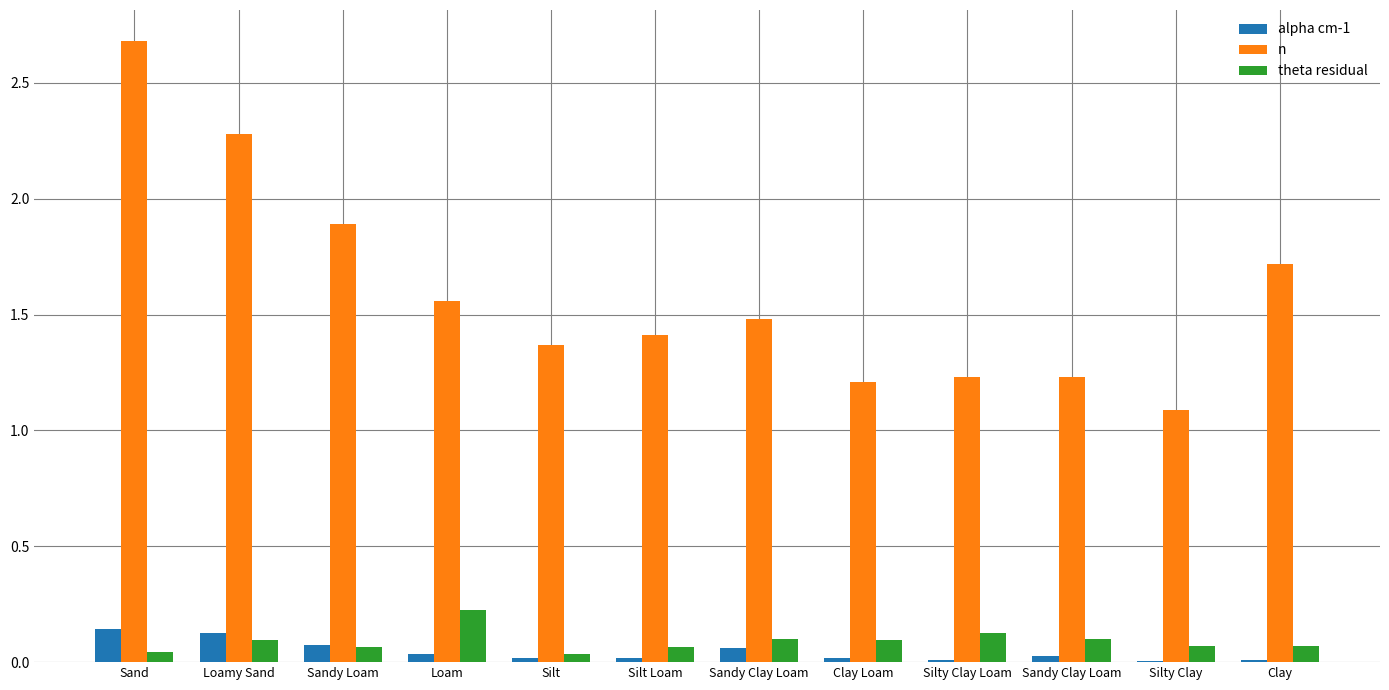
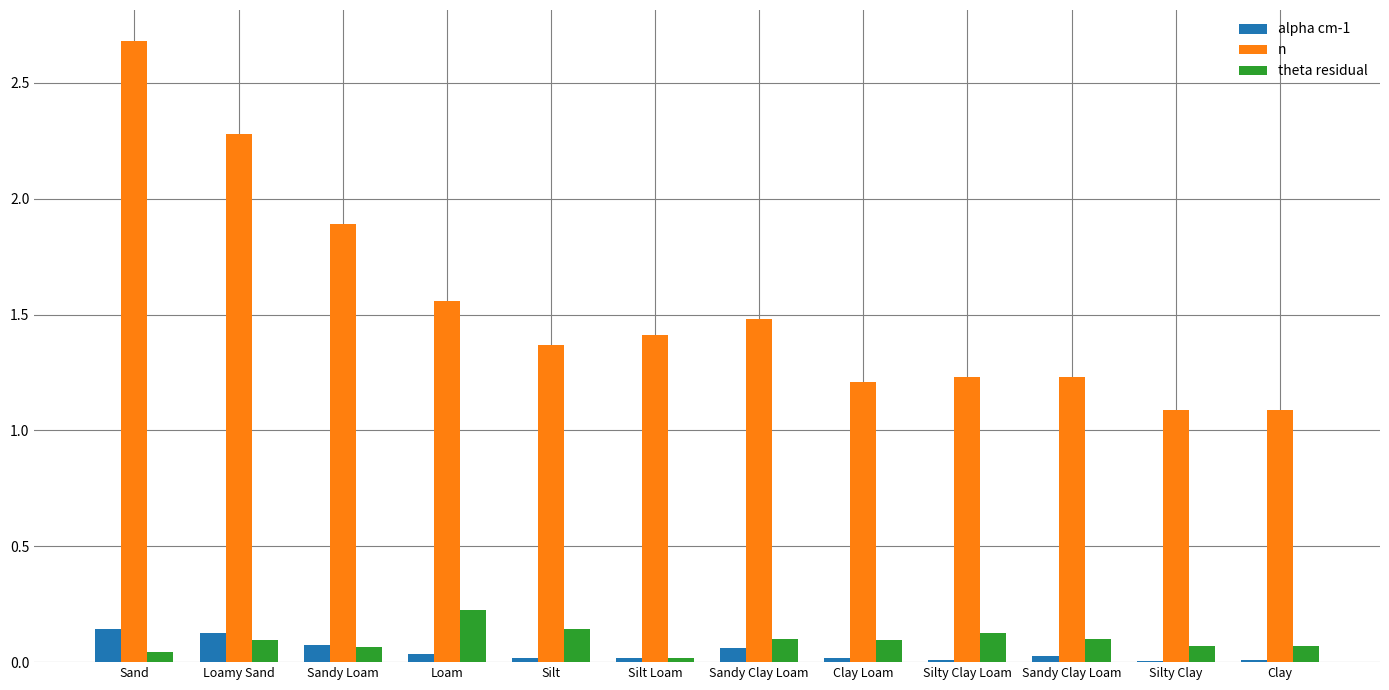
  {
    "alpha cm-1": {
      "Sand": 0.15,
      "Loamy Sand": 0.12,
      "Sandy Loam": 0.08,
      "Loam": 0.04,
      "Silt": 0.02,
      "Silt Loam": 0.02,
      "Clay Loam": 0.02
    },
    "n": {
      "Sand": 2.68,
      "Loamy Sand": 2.28,
      "Sandy Loam": 1.89,
      "Loam": 1.56,
      "Silt": 1.37,
      "Silt Loam": 1.41,
      "Clay Loam": 1.21,
      "Silty Clay Loam": 1.23,
      "Silty Clay": 1.09,
-     "Clay": 1.72
+     "Clay": 1.09
    },
    "theta residual": {
      "Sand": 0.05,
      "Loamy Sand": 0.09,
      "Sandy Loam": 0.07,
      "Loam": 0.23,
-     "Silt": 0.03,
-     "Silt Loam": 0.07,
+     "Silt": 0.14,
+     "Silt Loam": 0.02,
      "Clay Loam": 0.10,
      "Silty Clay Loam": 0.13,
      "Silty Clay": 0.07,
      "Clay": 0.07
    }
  }
